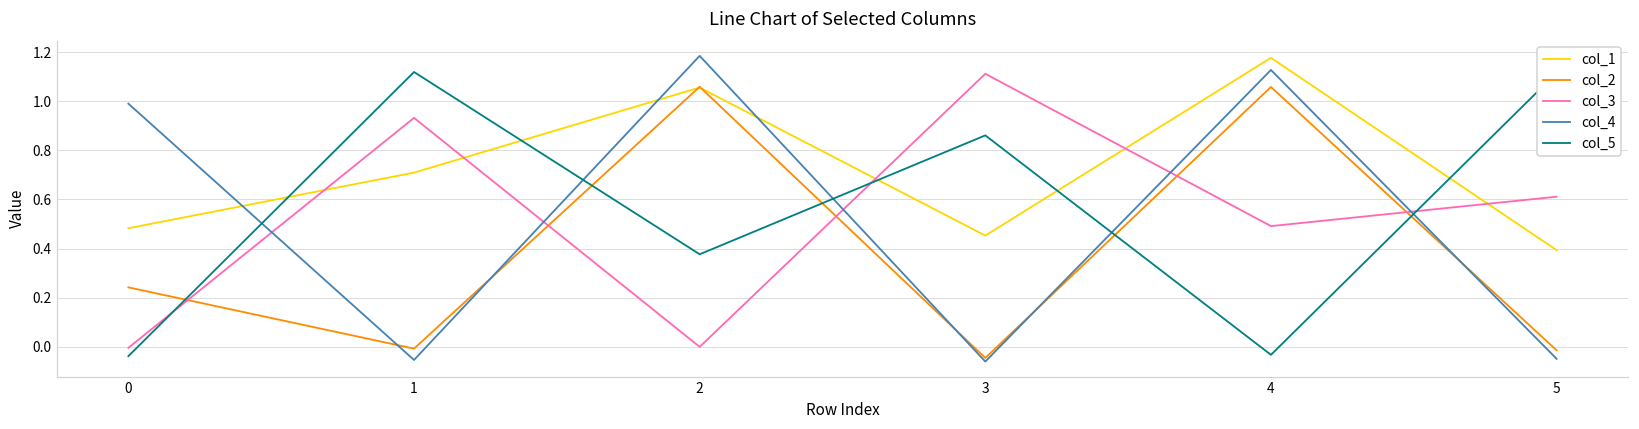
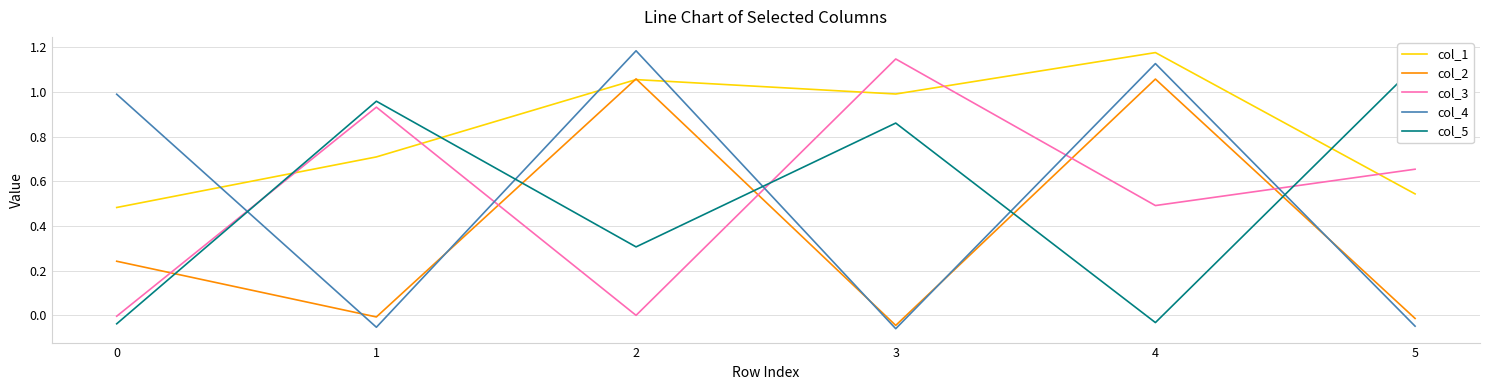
  {
    "col_1": {
      "0": 0.48,
      "1": 0.71,
-     "3": 0.45,
+     "3": 0.99,
      "4": 1.18,
-     "5": 0.39
+     "5": 0.54
    },
    "col_2": {
      "0": 0.24,
      "1": -0.01,
      "3": -0.05,
      "4": 1.06,
      "5": -0.01
    },
    "col_3": {
      "0": 0.00,
      "1": 0.93,
      "2": 0.00,
-     "3": 1.11,
+     "3": 1.15,
      "4": 0.49,
-     "5": 0.61
+     "5": 0.65
    },
    "col_4": {
      "0": 0.99,
      "1": -0.05,
      "2": 1.19,
      "3": -0.06,
      "4": 1.13,
      "5": -0.05
    },
    "col_5": {
      "0": -0.04,
-     "1": 1.12,
-     "2": 0.38,
+     "1": 0.96,
+     "2": 0.31,
      "3": 0.86,
      "4": -0.03
    }
  }
